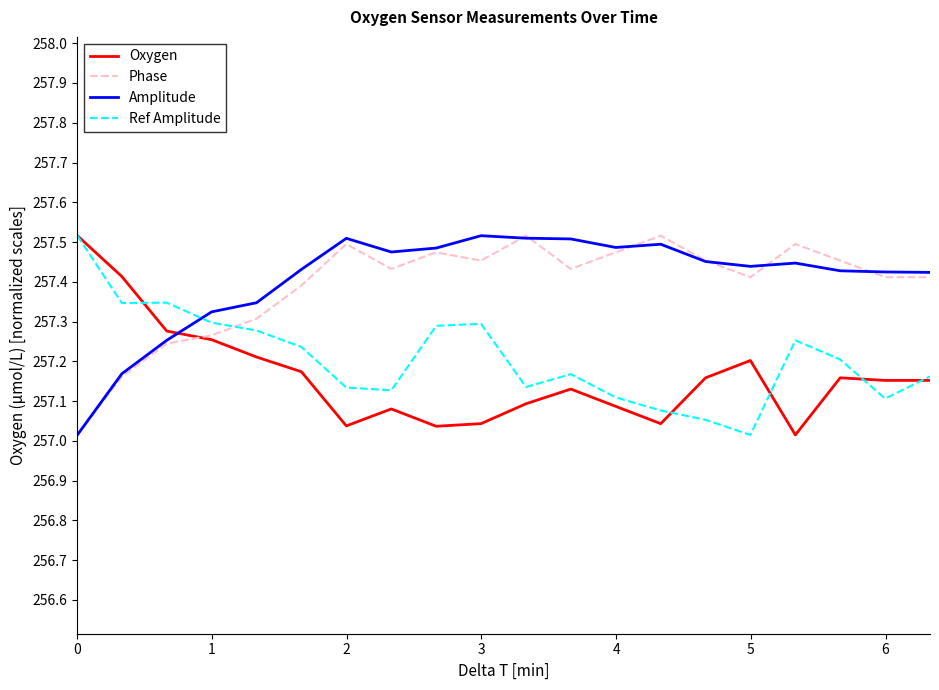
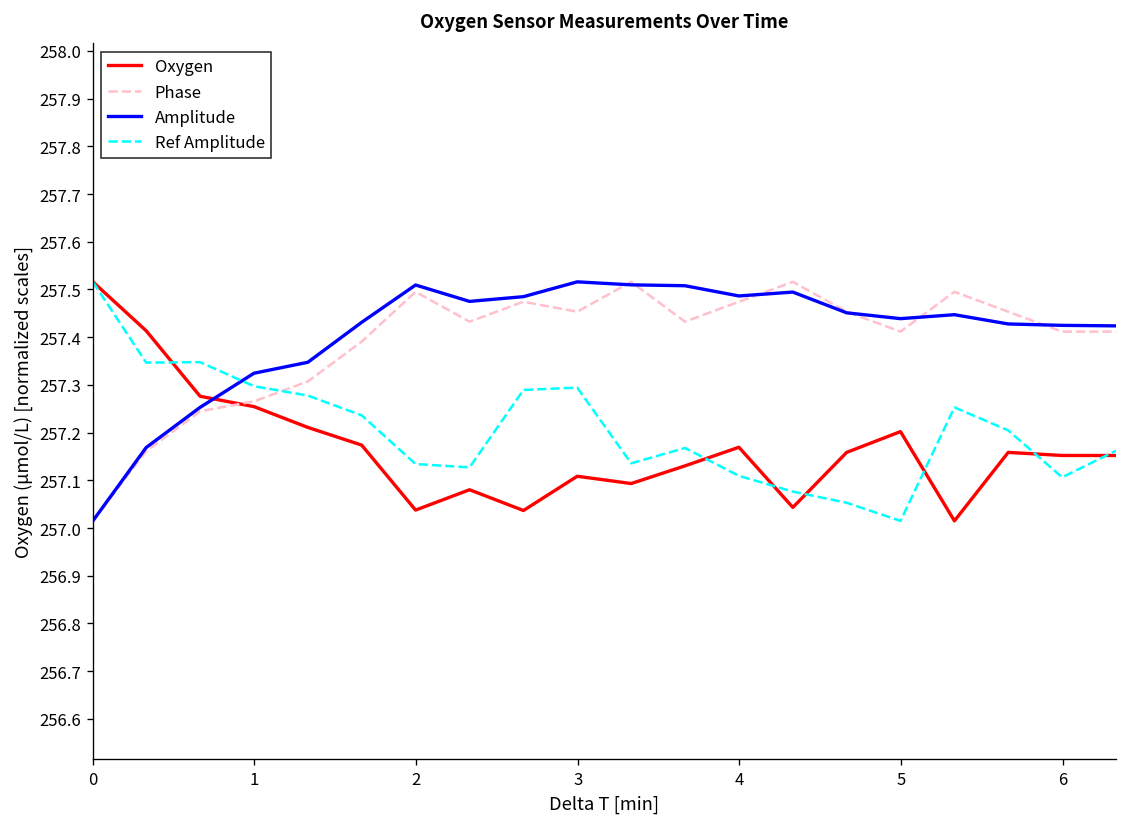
  {
    "Oxygen": {
      "1": 257.25,
      "2": 257.04,
-     "3": 257.04,
-     "4": 257.09,
+     "3": 257.11,
+     "4": 257.17,
      "5": 257.20,
      "6": 257.15
    },
    "Phase": {
      "1": 257.27,
      "2": 257.50,
      "3": 257.45,
      "4": 257.47,
      "5": 257.41,
      "6": 257.41
    },
    "Amplitude": {
      "1": 257.32,
      "2": 257.51,
      "3": 257.52,
      "4": 257.49,
      "5": 257.44,
      "6": 257.42
    },
    "Ref Amplitude": {
      "1": 257.30,
      "2": 257.13,
      "3": 257.29,
      "4": 257.11,
      "5": 257.01,
      "6": 257.11
    }
  }
